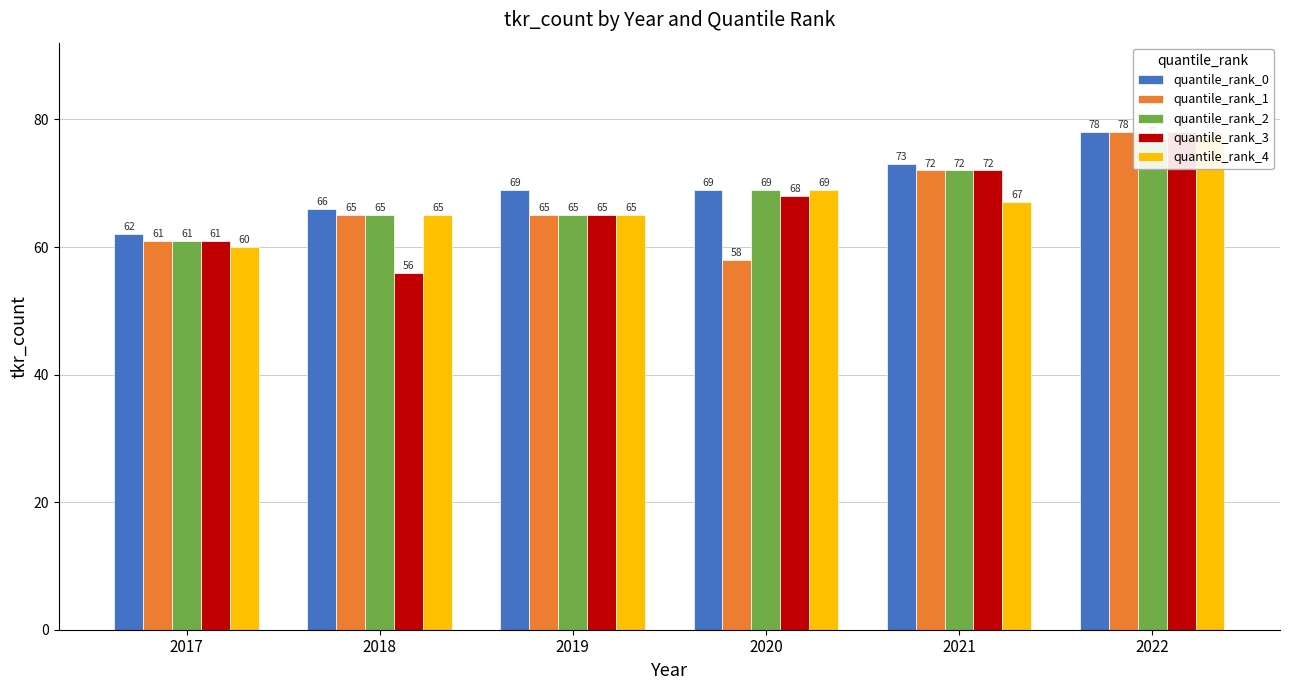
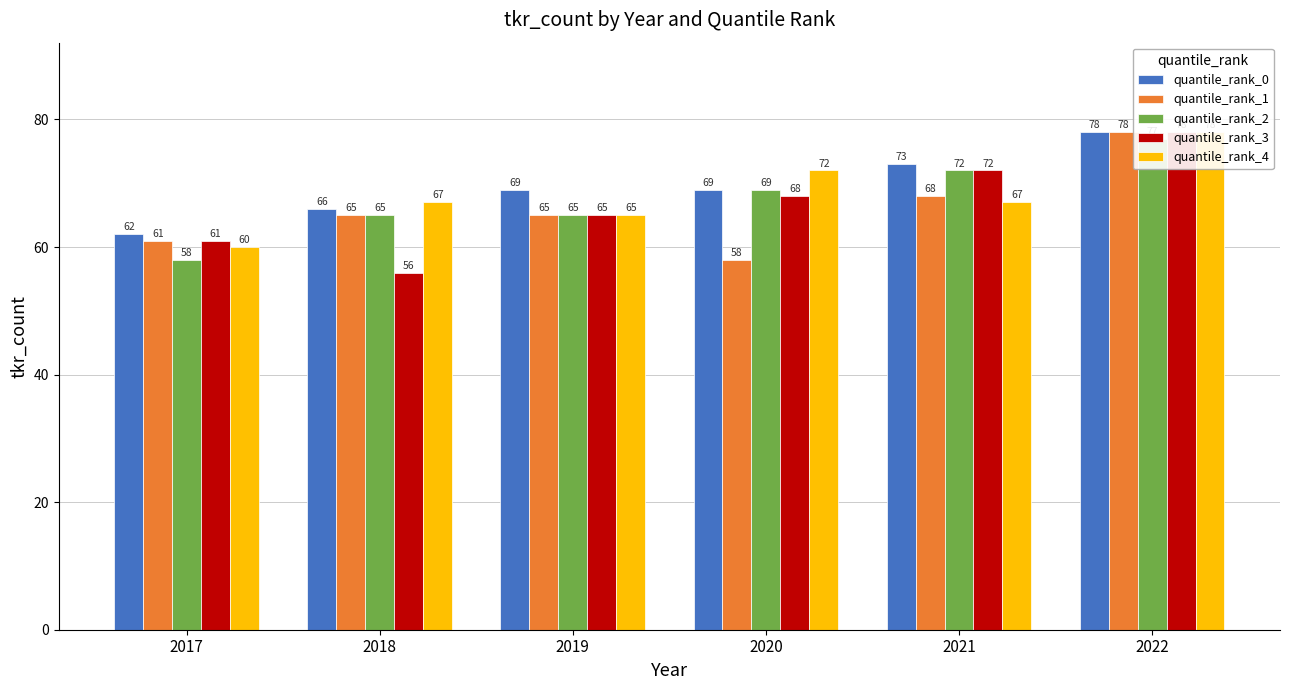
  {
    "quantile_rank_0": {
      "2017": 62,
      "2018": 66,
      "2019": 69,
      "2020": 69,
      "2021": 73,
      "2022": 78
    },
    "quantile_rank_1": {
      "2017": 61,
      "2018": 65,
      "2019": 65,
      "2020": 58,
-     "2021": 72,
+     "2021": 68,
      "2022": 78
    },
    "quantile_rank_2": {
-     "2017": 61,
+     "2017": 58,
      "2018": 65,
      "2019": 65,
      "2020": 69,
      "2021": 72
    },
    "quantile_rank_3": {
      "2017": 61,
      "2018": 56,
      "2019": 65,
      "2020": 68,
      "2021": 72
    },
    "quantile_rank_4": {
      "2017": 60,
-     "2018": 65,
+     "2018": 67,
      "2019": 65,
-     "2020": 69,
+     "2020": 72,
      "2021": 67
    }
  }
